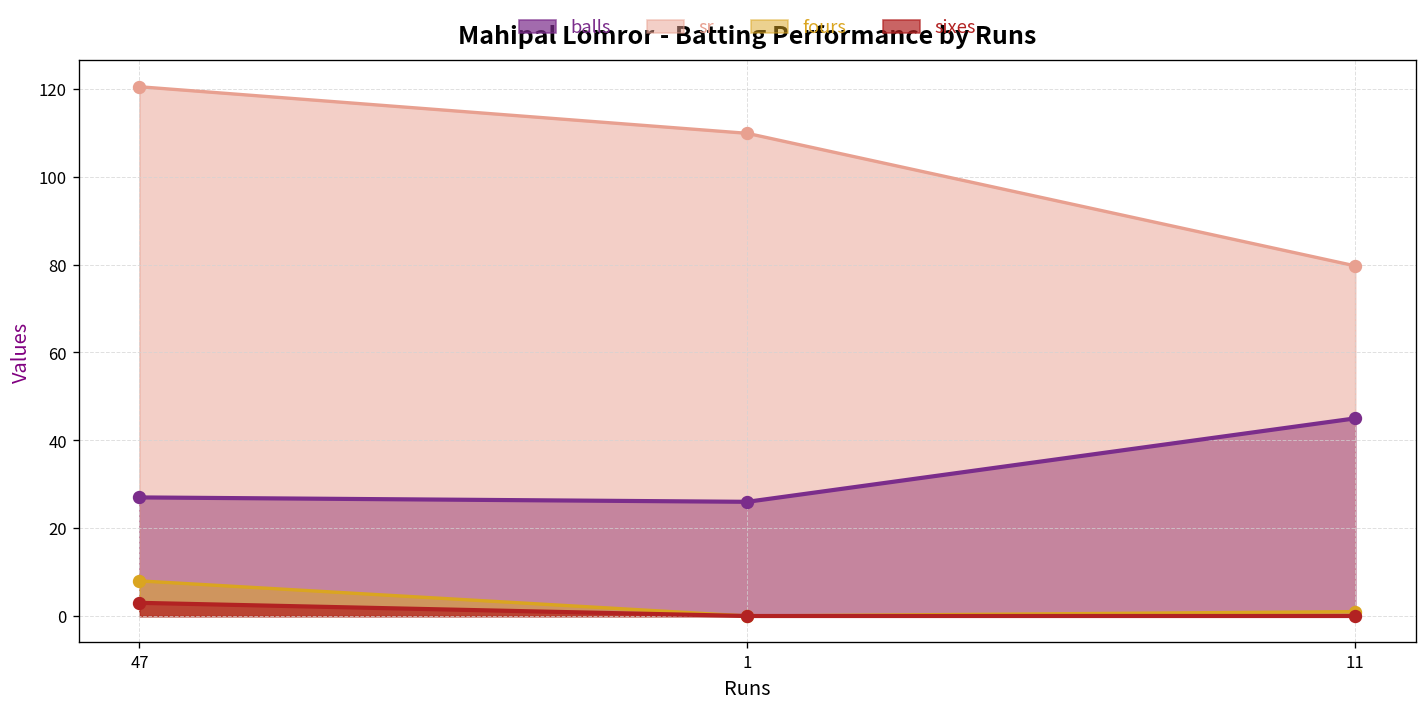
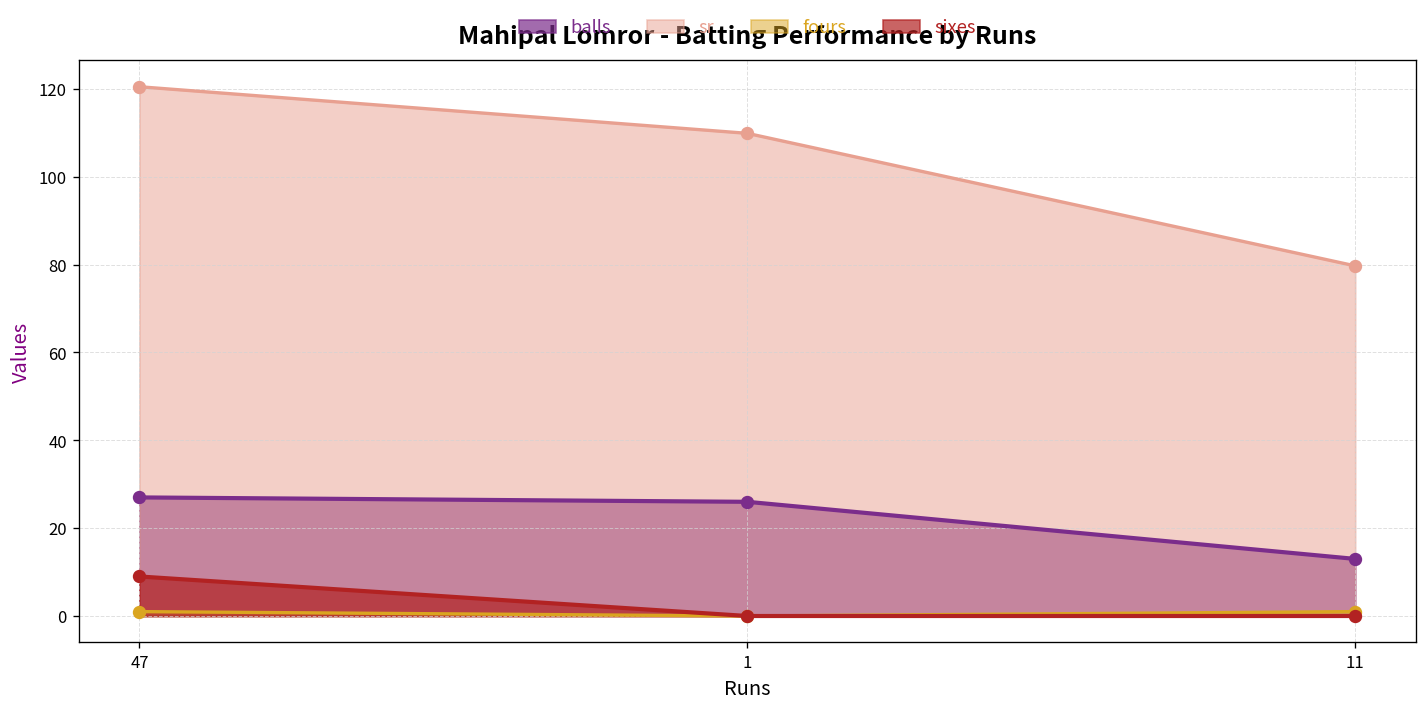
  {
    "balls": {
      "47": 27,
      "1": 26,
-     "11": 45
+     "11": 13
    },
    "sr": {
      "47": 121,
      "1": 110,
      "11": 80
    },
    "fours": {
-     "47": 8,
+     "47": 1,
      "11": 1
    },
    "sixes": {
-     "47": 3,
+     "47": 9,
      "11": 0
    }
  }
